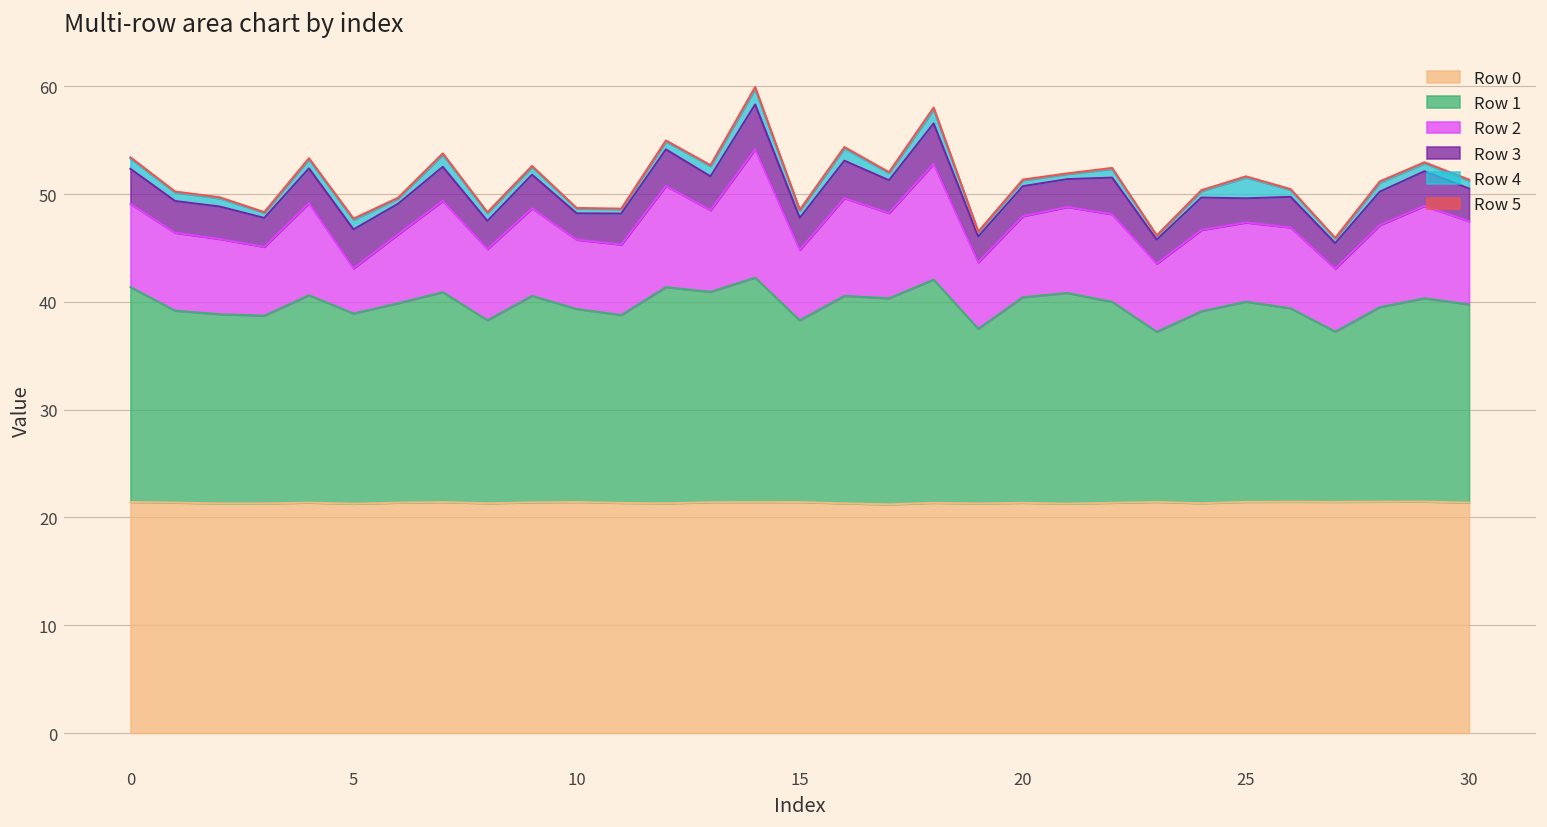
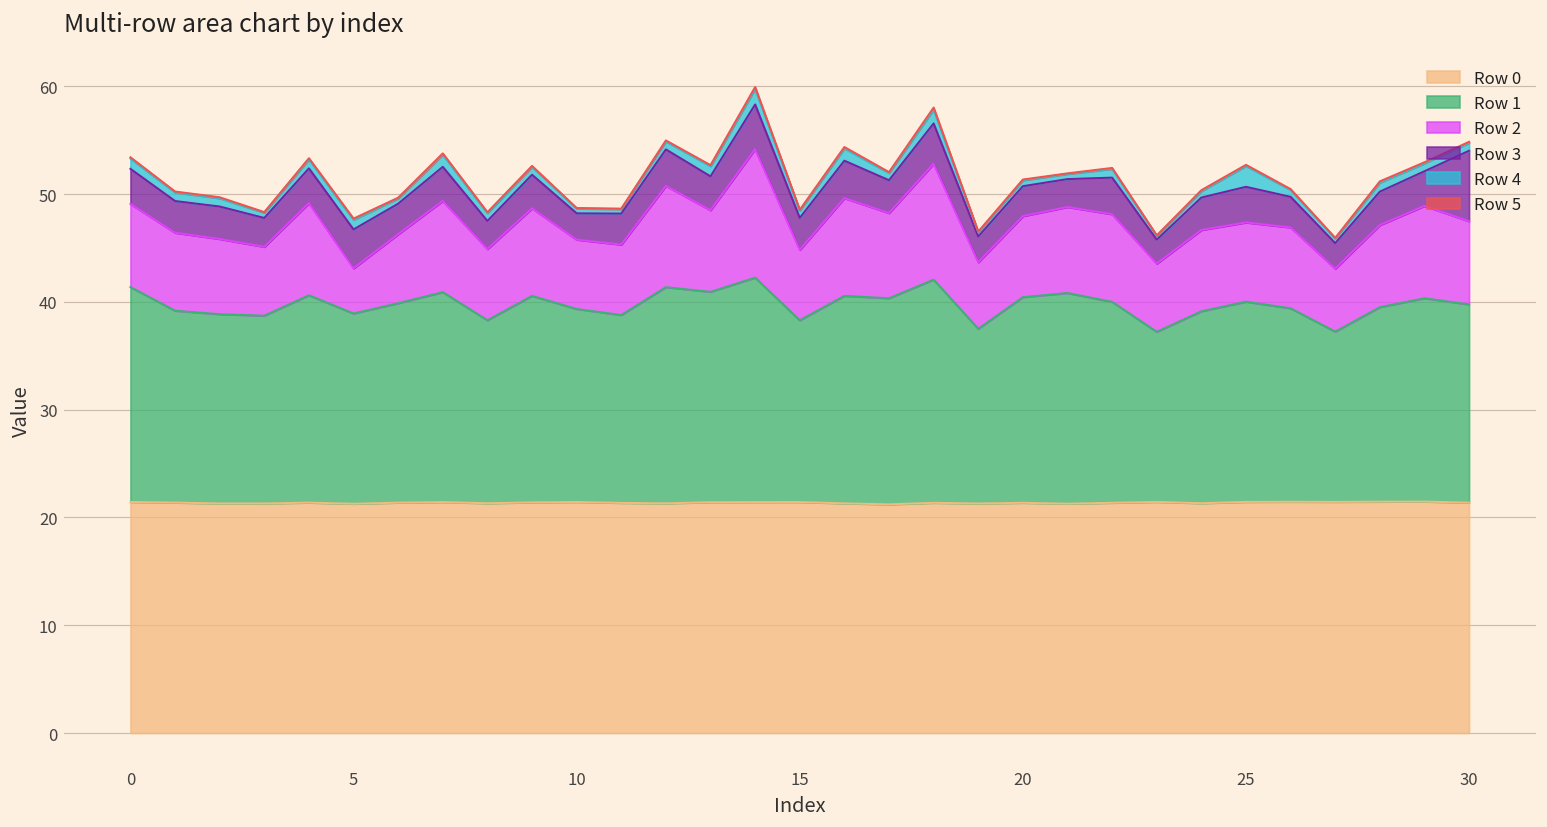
  {
    "Row 0": {
      "0": 21,
      "5": 21,
      "10": 21,
      "15": 21,
      "20": 21,
      "25": 21,
      "30": 21
    },
    "Row 1": {
      "0": 20,
      "5": 18,
      "10": 18,
      "15": 17,
      "20": 19,
      "25": 19,
      "30": 18
    },
    "Row 2": {
      "0": 8,
      "5": 4,
      "10": 6,
      "15": 7,
      "20": 8,
      "25": 7,
      "30": 8
    },
    "Row 3": {
      "0": 3,
      "5": 4,
      "10": 2,
      "15": 3,
      "20": 3,
-     "25": 2,
-     "30": 3
+     "25": 3,
+     "30": 7
    }
  }
